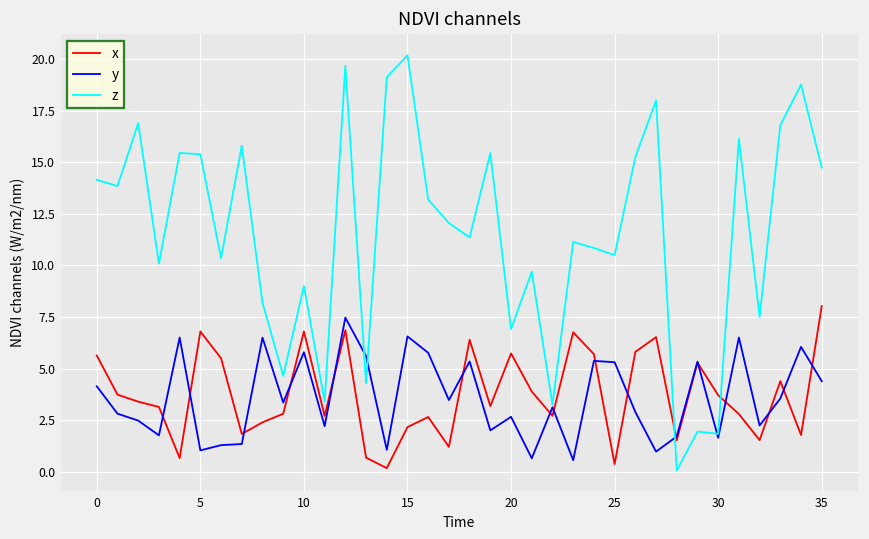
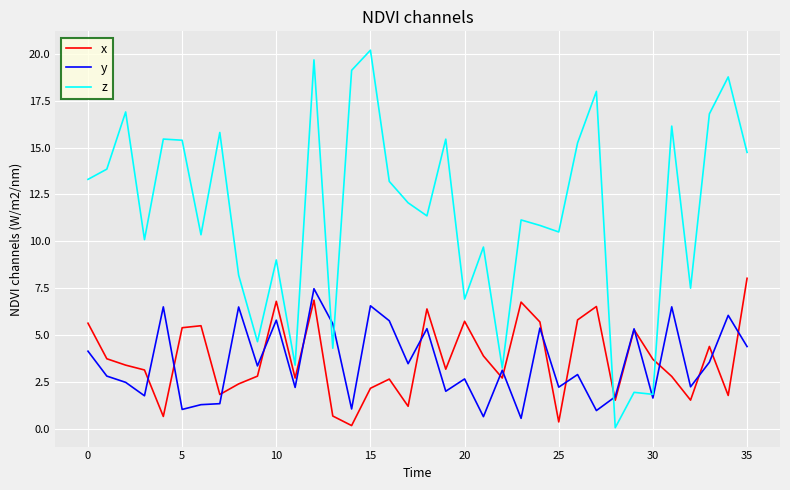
  {
    "x": {
      "0": 5.6,
-     "5": 6.8,
+     "5": 5.4,
      "10": 6.8,
      "15": 2.2,
      "20": 5.7,
      "25": 0.4,
      "30": 3.7,
      "35": 8.0
    },
    "y": {
      "0": 4.1,
      "5": 1.0,
      "10": 5.8,
      "15": 6.6,
      "20": 2.7,
-     "25": 5.3,
+     "25": 2.2,
      "30": 1.6,
      "35": 4.4
    },
    "z": {
-     "0": 14.2,
+     "0": 13.3,
      "5": 15.4,
      "10": 9.0,
      "15": 20.2,
      "20": 6.9,
      "25": 10.5,
      "30": 1.8,
      "35": 14.7
    }
  }
